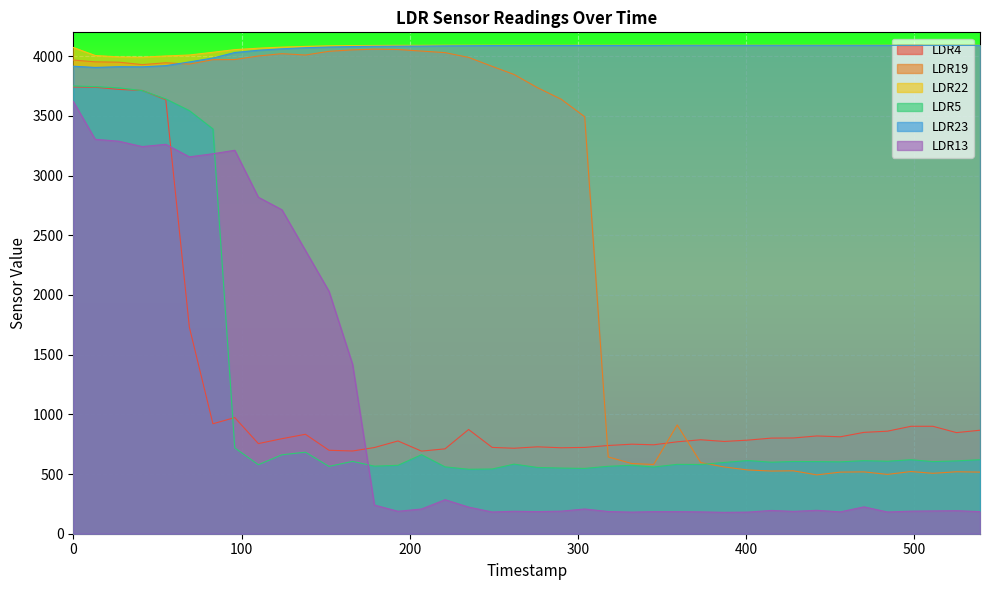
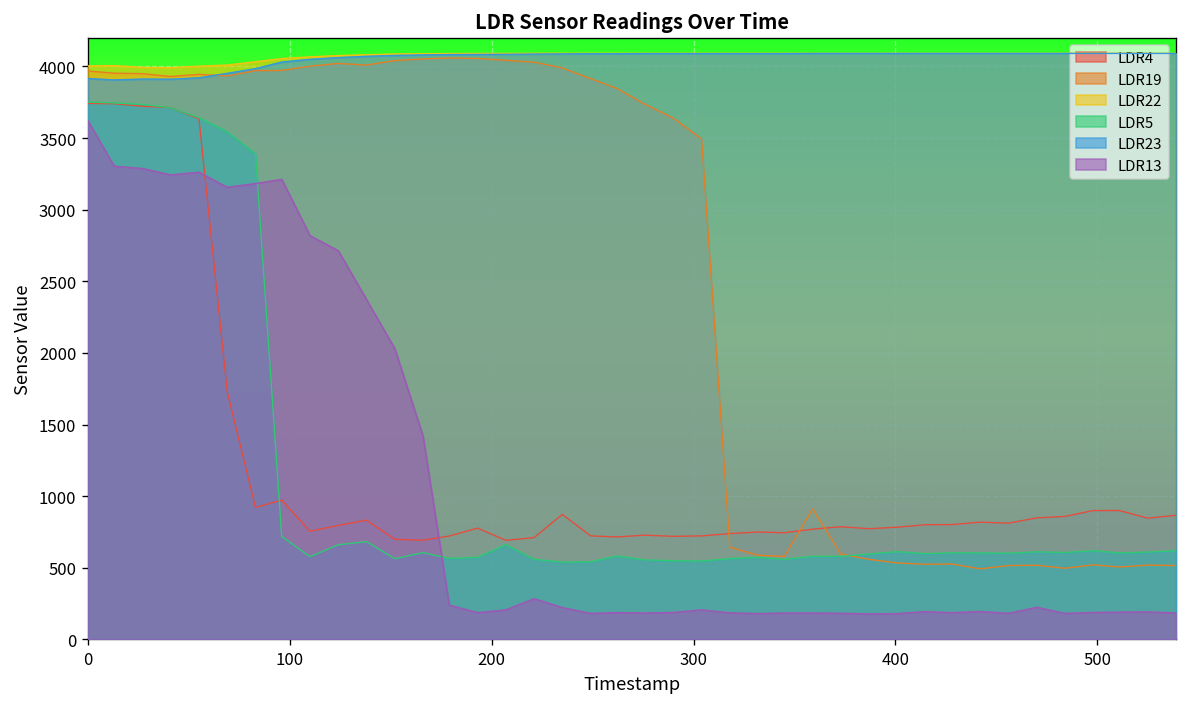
  {
    "LDR22": {
-     "0": 4070
+     "0": 4000
    },
    "LDR23": {
      "0": 3920
    },
    "LDR13": {
      "0": 3620
    }
  }
